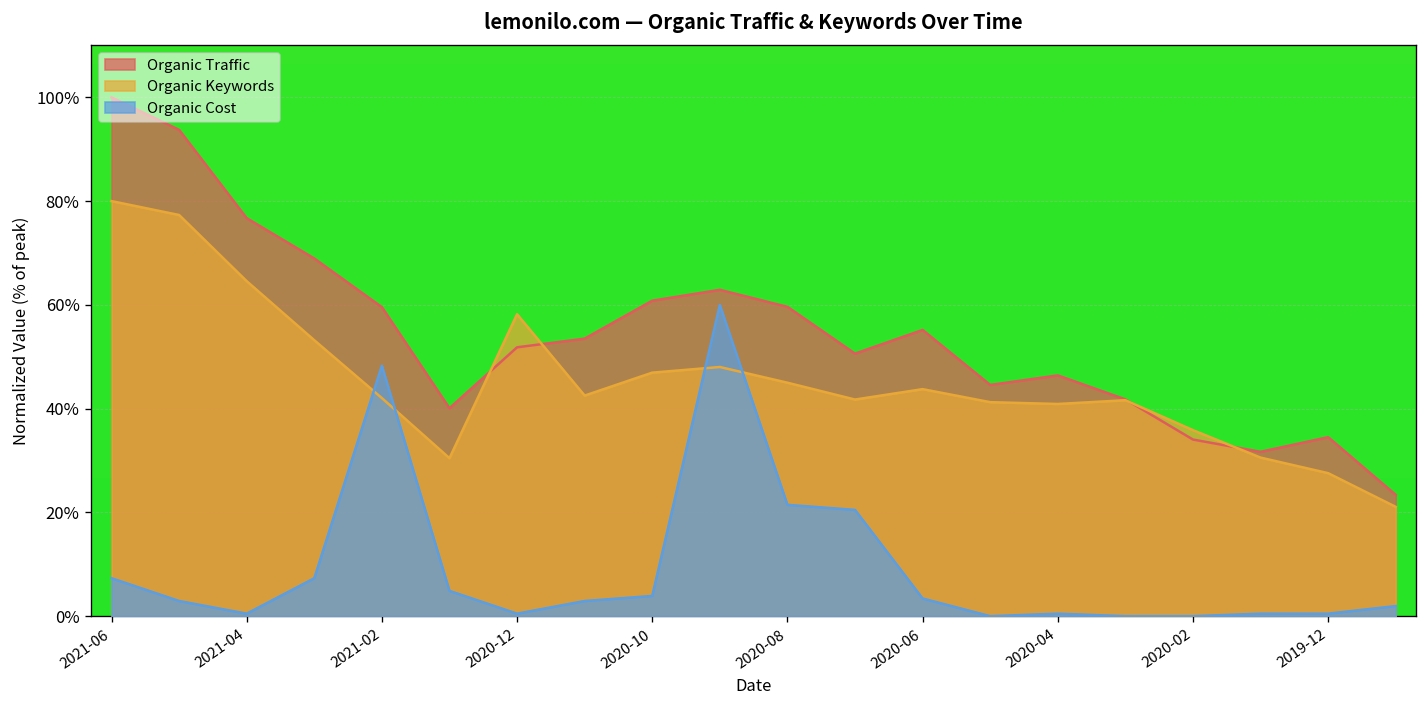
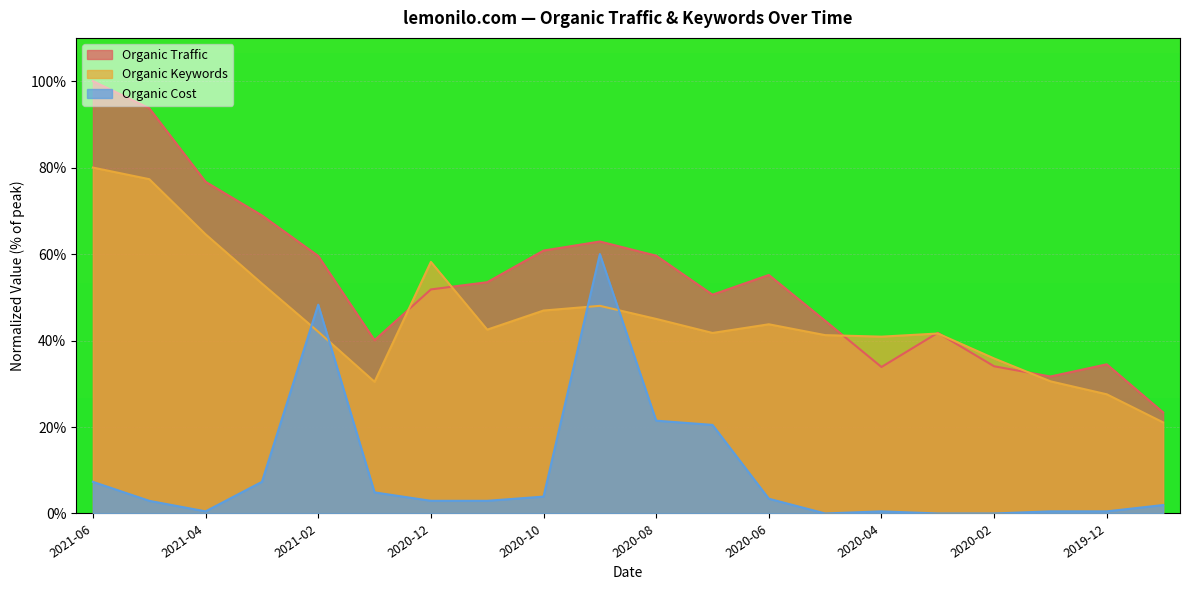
  {
    "Organic Traffic": {
      "2021-04": "77%",
      "2021-02": "60%",
      "2020-12": "52%",
      "2020-10": "61%",
      "2020-08": "60%",
      "2020-06": "55%",
-     "2020-04": "46%",
+     "2020-04": "34%",
      "2020-02": "34%",
      "2019-12": "35%"
    },
    "Organic Keywords": {
      "2021-06": "80%",
      "2021-04": "65%",
      "2021-02": "42%",
      "2020-12": "58%",
      "2020-10": "47%",
      "2020-08": "45%",
      "2020-06": "44%",
      "2020-04": "41%",
      "2020-02": "36%",
      "2019-12": "28%"
    },
    "Organic Cost": {
      "2021-06": "7%",
      "2021-04": "0%",
      "2021-02": "48%",
-     "2020-12": "0%",
+     "2020-12": "3%",
      "2020-10": "4%",
      "2020-08": "21%",
      "2020-06": "3%",
      "2020-04": "0%",
      "2020-02": "0%",
      "2019-12": "0%"
    }
  }
